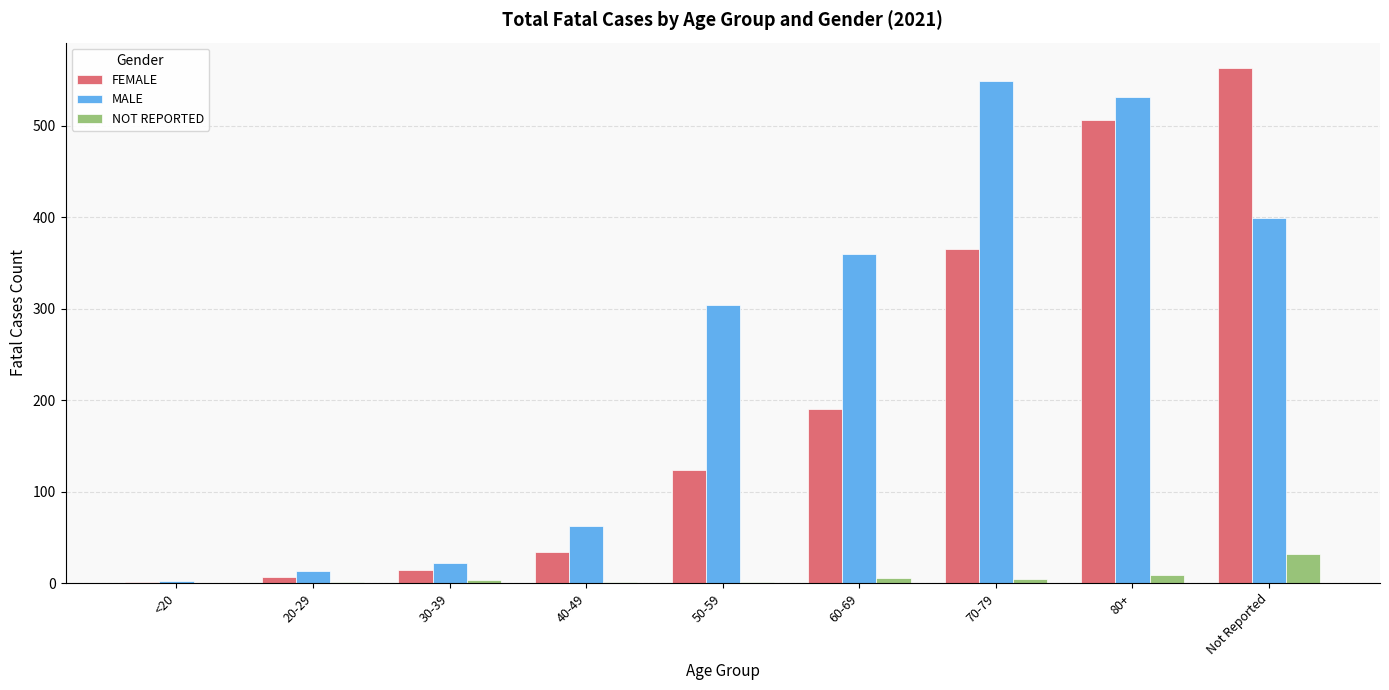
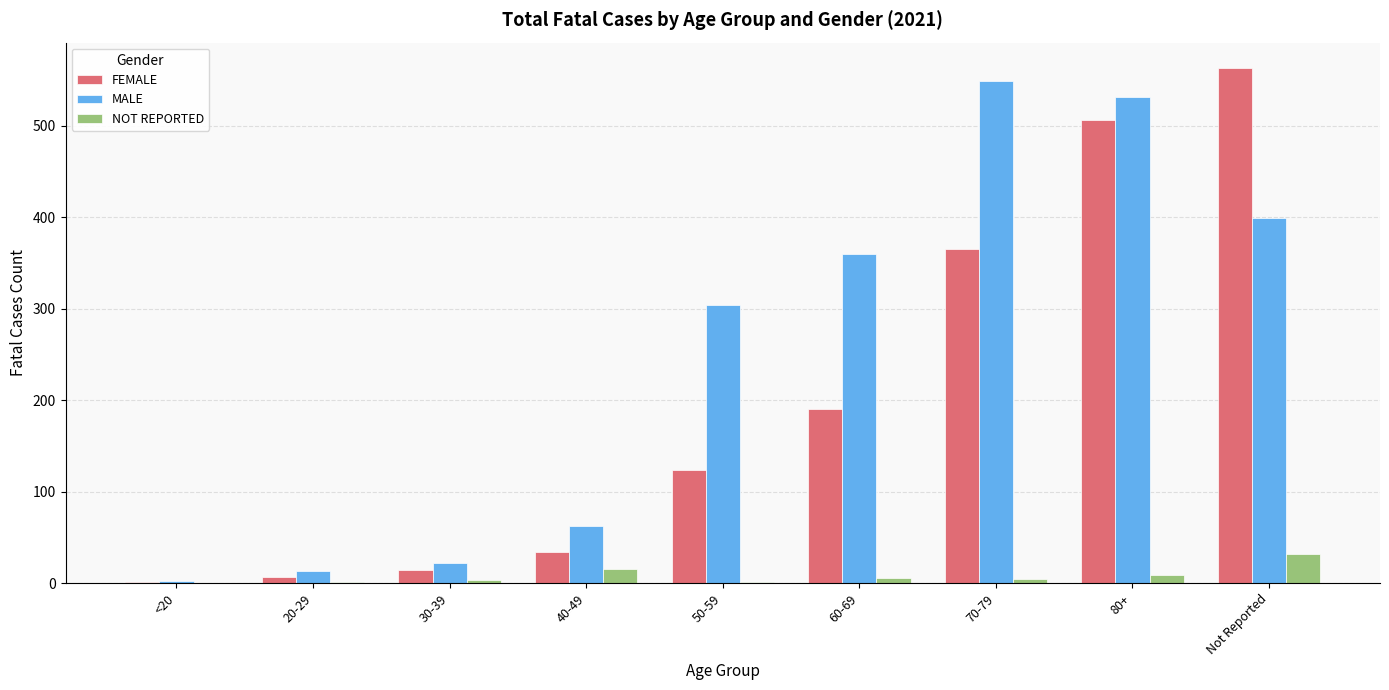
  {
    "FEMALE": {
      "20-29": 10,
      "30-39": 10,
      "40-49": 30,
      "50-59": 120,
      "60-69": 190,
      "70-79": 370,
      "80+": 510,
      "Not Reported": 560
    },
    "MALE": {
      "20-29": 10,
      "30-39": 20,
      "40-49": 60,
      "50-59": 300,
      "60-69": 360,
      "70-79": 550,
      "80+": 530,
      "Not Reported": 400
    },
    "NOT REPORTED": {
      "<20": 0,
      "30-39": 0,
-     "40-49": 0,
+     "40-49": 20,
      "60-69": 10,
      "70-79": 10,
      "80+": 10,
      "Not Reported": 30
    }
  }
